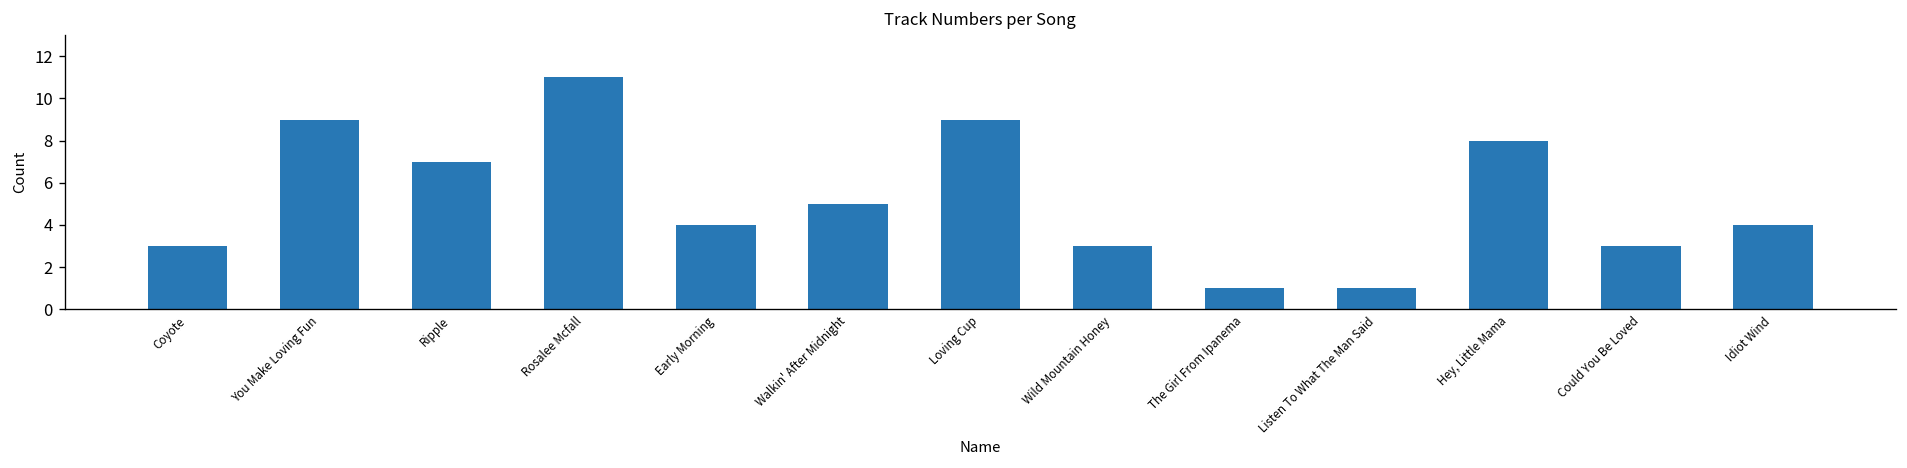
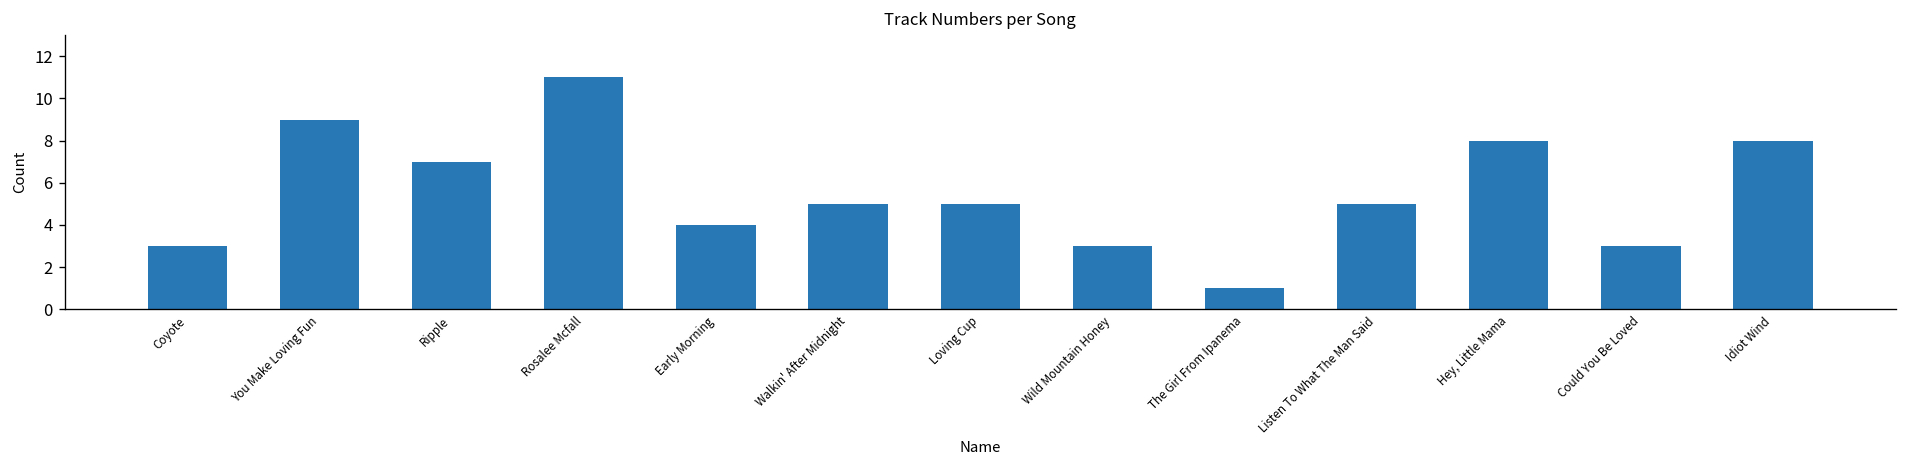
  {
    "Coyote": 3,
    "You Make Loving Fun": 9,
    "Ripple": 7,
    "Rosalee Mcfall": 11,
    "Early Morning": 4,
    "Walkin' After Midnight": 5,
-   "Loving Cup": 9,
+   "Loving Cup": 5,
    "Wild Mountain Honey": 3,
    "The Girl From Ipanema": 1,
-   "Listen To What The Man Said": 1,
+   "Listen To What The Man Said": 5,
    "Hey, Little Mama": 8,
    "Could You Be Loved": 3,
-   "Idiot Wind": 4
+   "Idiot Wind": 8
  }
